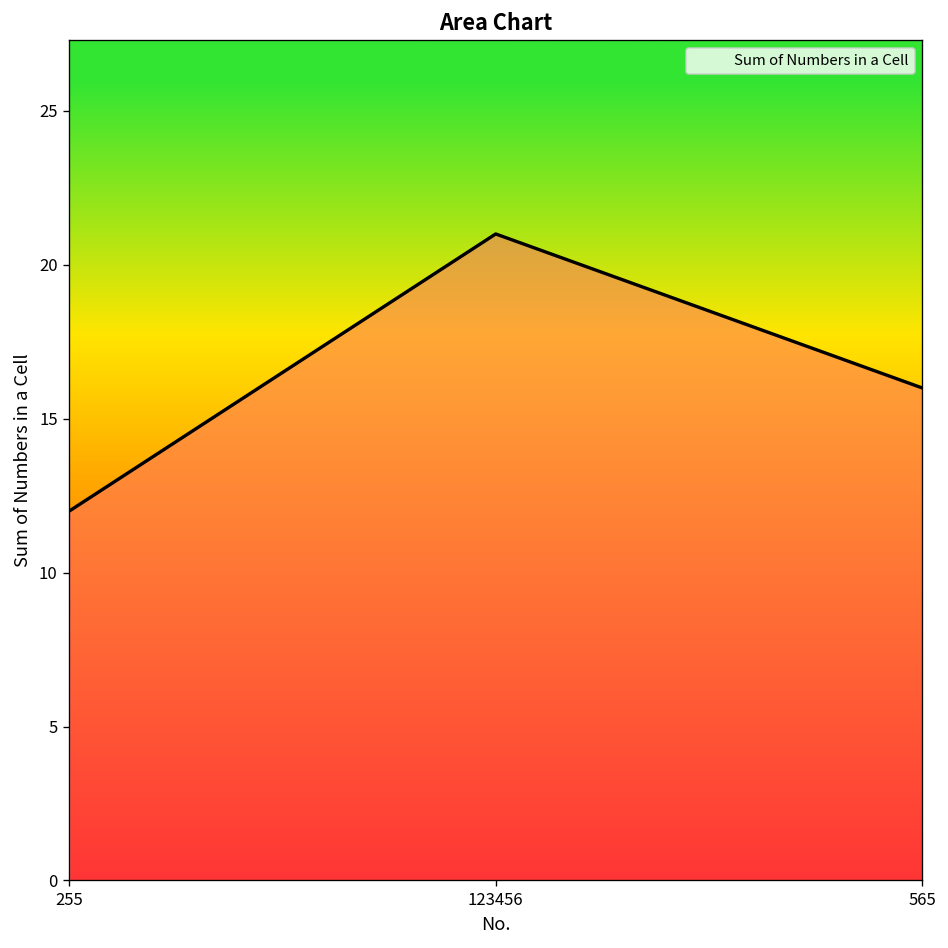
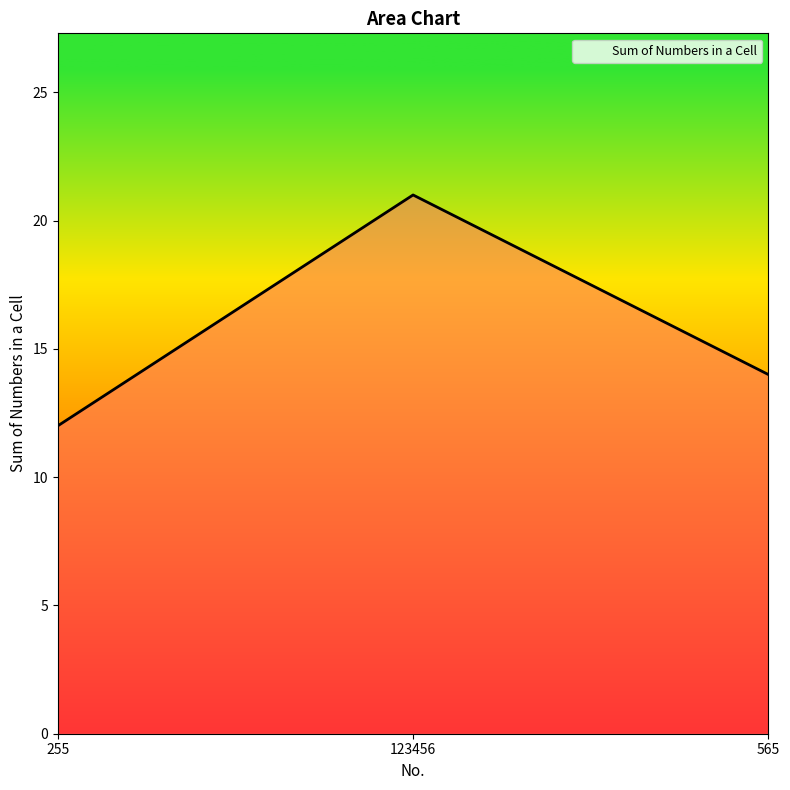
  {
    "255": 12,
    "123456": 21,
-   "565": 16
+   "565": 14
  }
